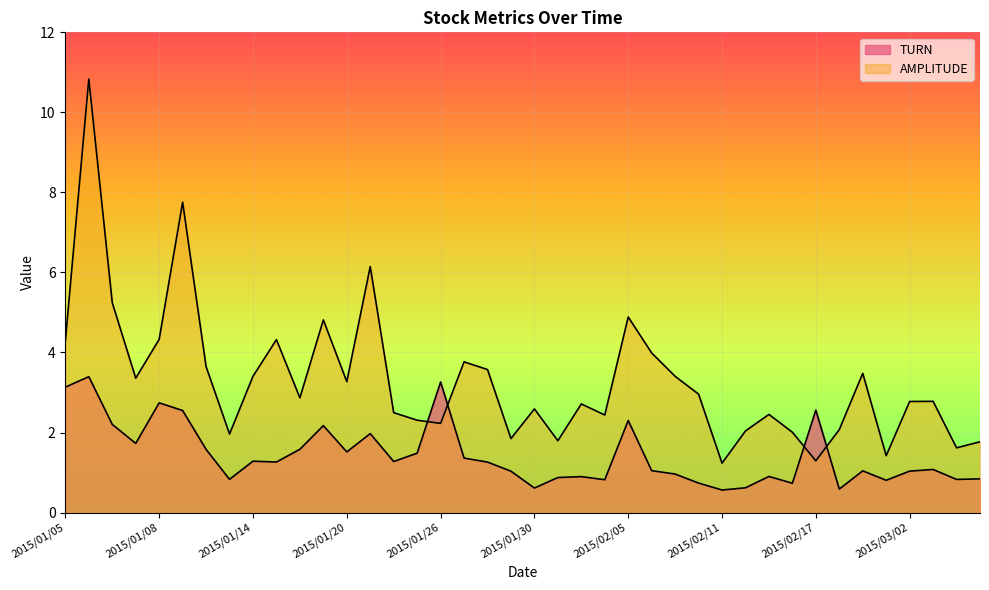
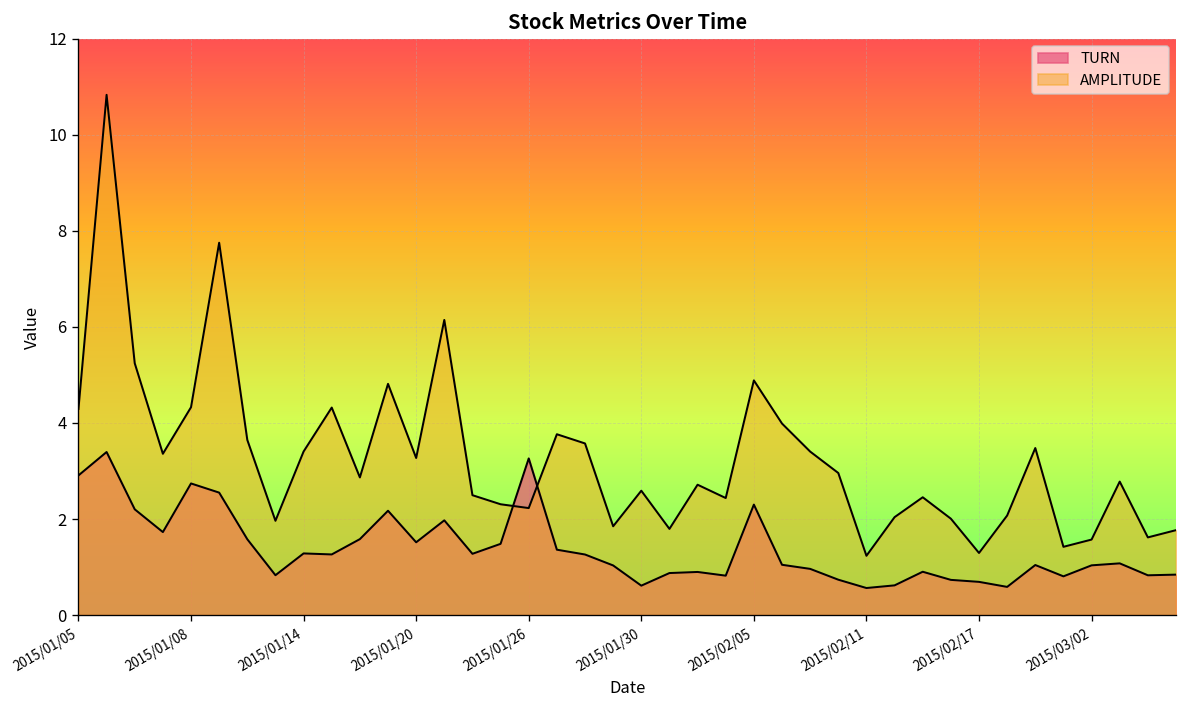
  {
    "TURN": {
-     "2015/01/05": 3.1,
+     "2015/01/05": 2.9,
      "2015/01/08": 2.7,
      "2015/01/14": 1.3,
      "2015/01/20": 1.5,
      "2015/01/26": 3.3,
      "2015/01/30": 0.6,
      "2015/02/05": 2.3,
      "2015/02/11": 0.6,
-     "2015/02/17": 2.6,
+     "2015/02/17": 0.7,
      "2015/03/02": 1.0
    },
    "AMPLITUDE": {
      "2015/01/05": 4.3,
      "2015/01/08": 4.3,
      "2015/01/14": 3.4,
      "2015/01/20": 3.3,
      "2015/01/26": 2.2,
      "2015/01/30": 2.6,
      "2015/02/05": 4.9,
      "2015/02/11": 1.2,
      "2015/02/17": 1.3,
-     "2015/03/02": 2.8
+     "2015/03/02": 1.6
    }
  }
